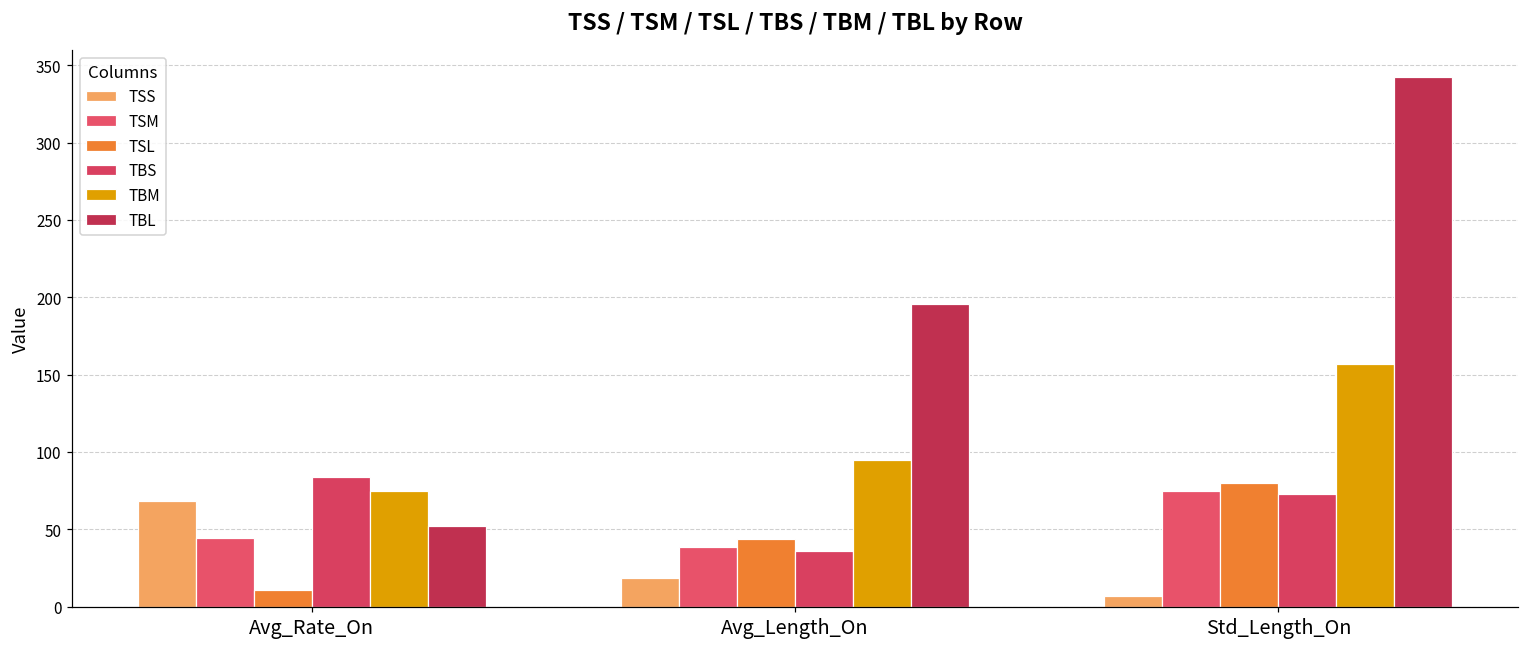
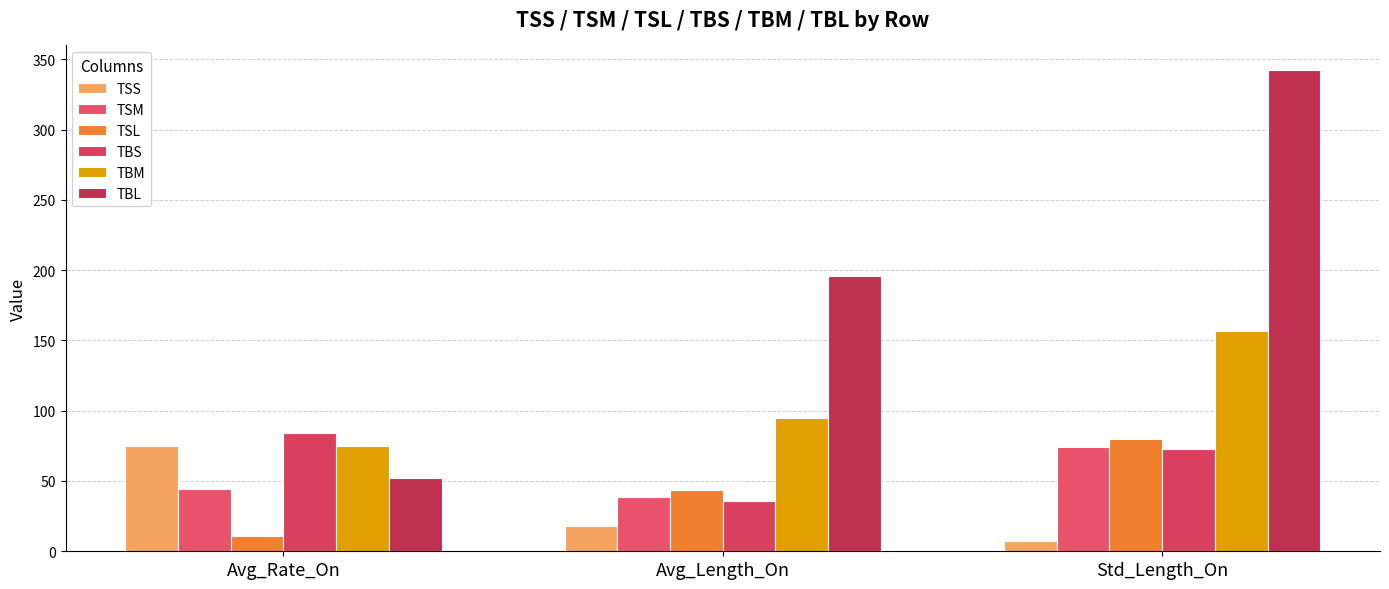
  {
    "TSS": {
-     "Avg_Rate_On": 68,
+     "Avg_Rate_On": 75,
      "Avg_Length_On": 18,
      "Std_Length_On": 7
    }
  }
